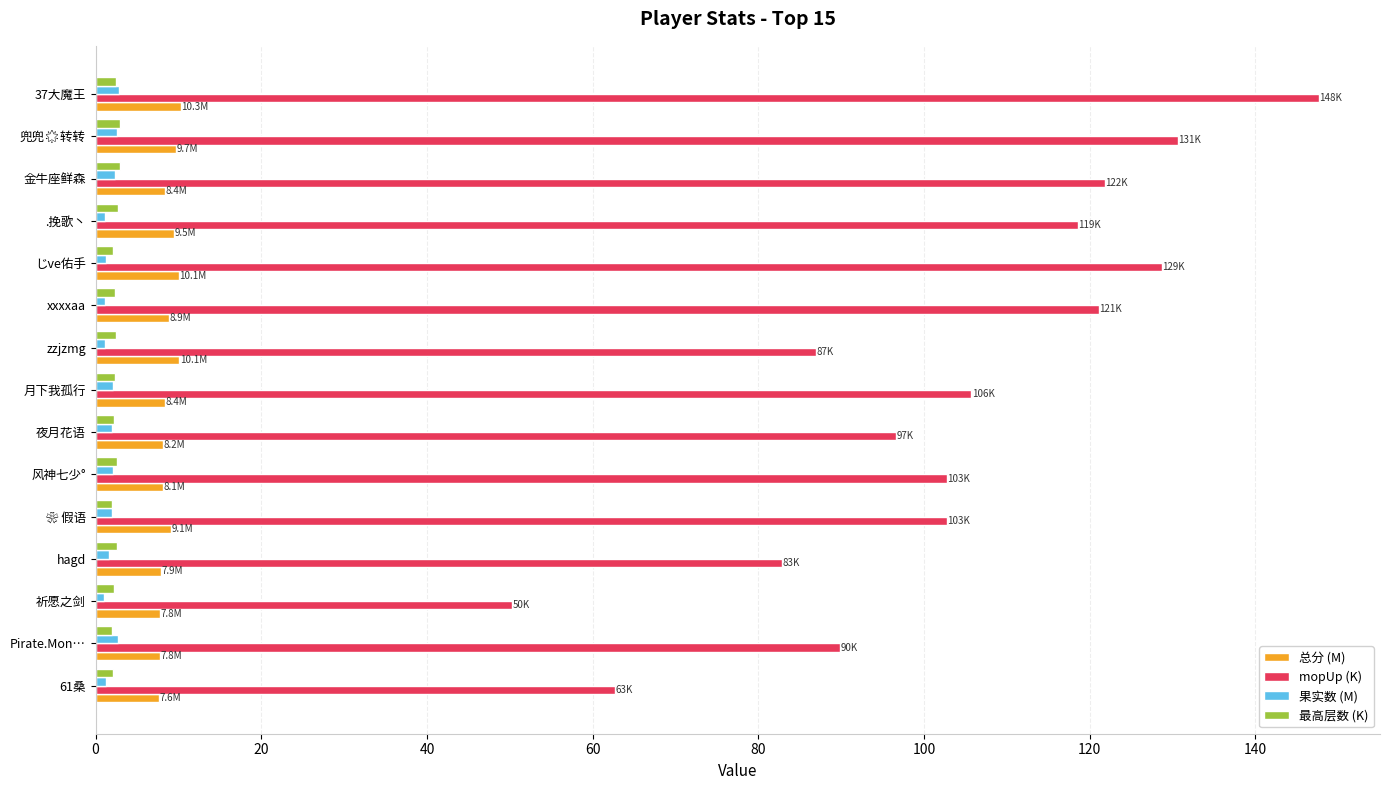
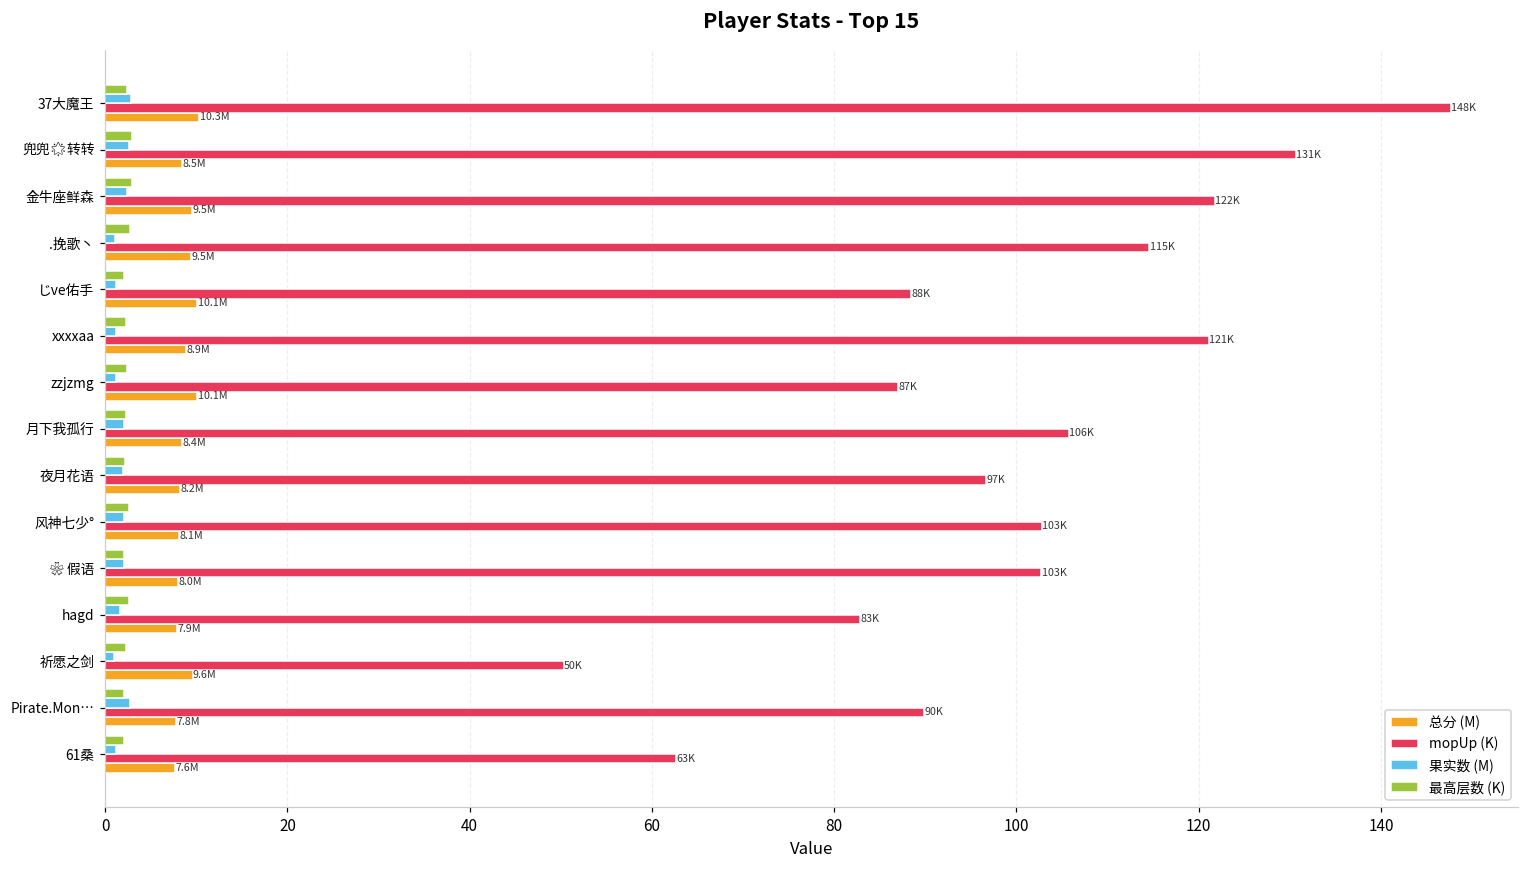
  {
    "总分 (M)": {
      "37大魔王": "10.3M",
-     "兜兜🌟转转": "9.7M",
-     "金牛座鲜森": "8.4M",
+     "兜兜🌟转转": "8.5M",
+     "金牛座鲜森": "9.5M",
      ".挽歌丶": "9.5M",
      "じve佑手": "10.1M",
      "xxxxaa": "8.9M",
      "zzjzmg": "10.1M",
      "月下我孤行": "8.4M",
      "夜月花语": "8.2M",
      "风神七少°": "8.1M",
-     "❀ 假语": "9.1M",
+     "❀ 假语": "8.0M",
      "hagd": "7.9M",
-     "祈愿之剑": "7.8M",
+     "祈愿之剑": "9.6M",
      "Pirate.Mon…": "7.8M",
      "61桑": "7.6M"
    },
    "mopUp (K)": {
      "37大魔王": "148K",
      "兜兜🌟转转": "131K",
      "金牛座鲜森": "122K",
-     ".挽歌丶": "119K",
-     "じve佑手": "129K",
+     ".挽歌丶": "115K",
+     "じve佑手": "88K",
      "xxxxaa": "121K",
      "zzjzmg": "87K",
      "月下我孤行": "106K",
      "夜月花语": "97K",
      "风神七少°": "103K",
      "❀ 假语": "103K",
      "hagd": "83K",
      "祈愿之剑": "50K",
      "Pirate.Mon…": "90K",
      "61桑": "63K"
    },
    "果实数 (M)": {
      "37大魔王": "3",
      "兜兜🌟转转": "3",
      "金牛座鲜森": "2",
      ".挽歌丶": "1",
      "じve佑手": "1",
      "xxxxaa": "1",
      "zzjzmg": "1",
      "月下我孤行": "2",
      "夜月花语": "2",
      "风神七少°": "2",
      "❀ 假语": "2",
      "hagd": "2",
      "祈愿之剑": "1",
      "Pirate.Mon…": "3",
      "61桑": "1"
    },
    "最高层数 (K)": {
      "37大魔王": "2",
      "兜兜🌟转转": "3",
      "金牛座鲜森": "3",
      ".挽歌丶": "3",
      "じve佑手": "2",
      "xxxxaa": "2",
      "zzjzmg": "2",
      "月下我孤行": "2",
      "夜月花语": "2",
      "风神七少°": "3",
      "❀ 假语": "2",
      "hagd": "3",
      "祈愿之剑": "2",
      "Pirate.Mon…": "2",
      "61桑": "2"
    }
  }
